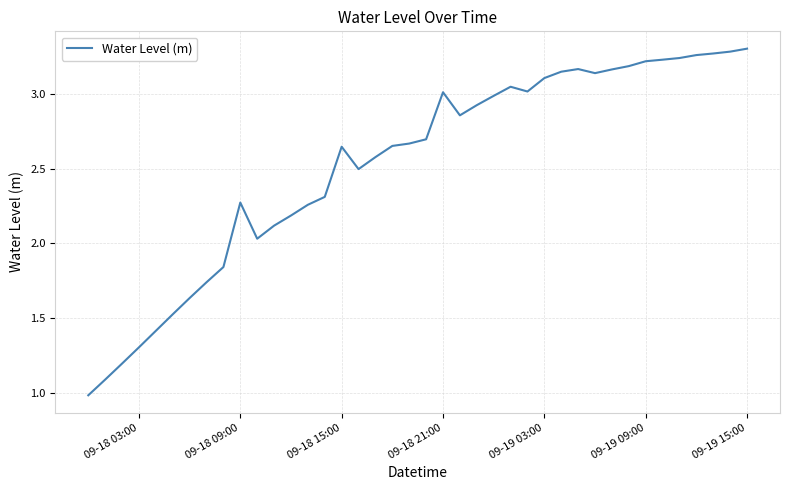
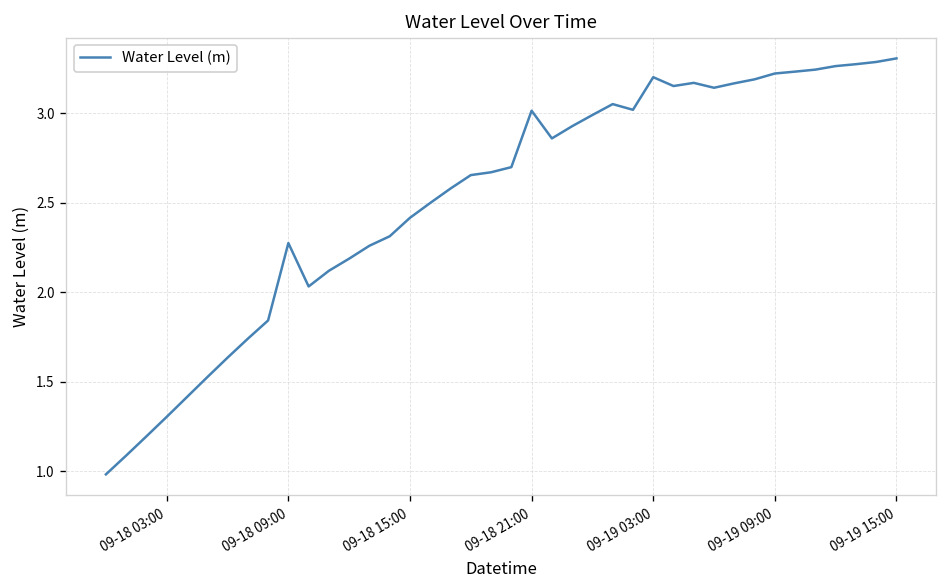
  {
    "09-18 03:00": 1.30,
    "09-18 09:00": 2.27,
-   "09-18 15:00": 2.65,
+   "09-18 15:00": 2.42,
    "09-18 21:00": 3.01,
-   "09-19 03:00": 3.11,
+   "09-19 03:00": 3.20,
    "09-19 09:00": 3.22,
    "09-19 15:00": 3.31
  }
